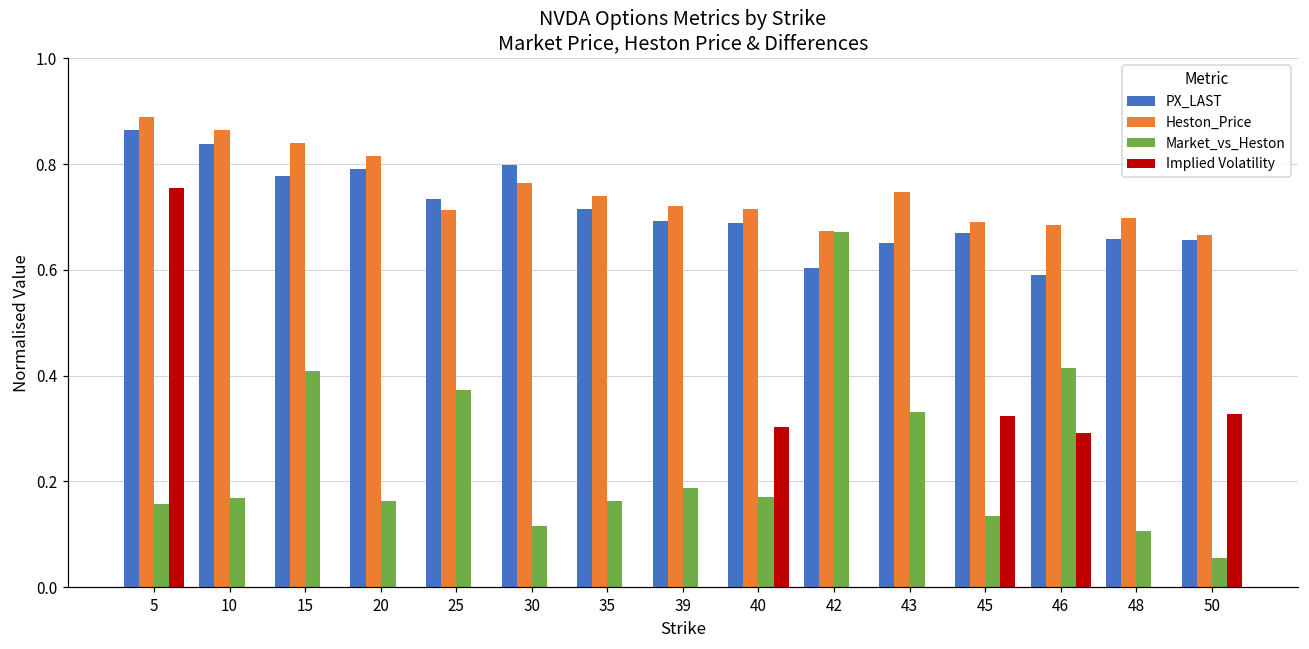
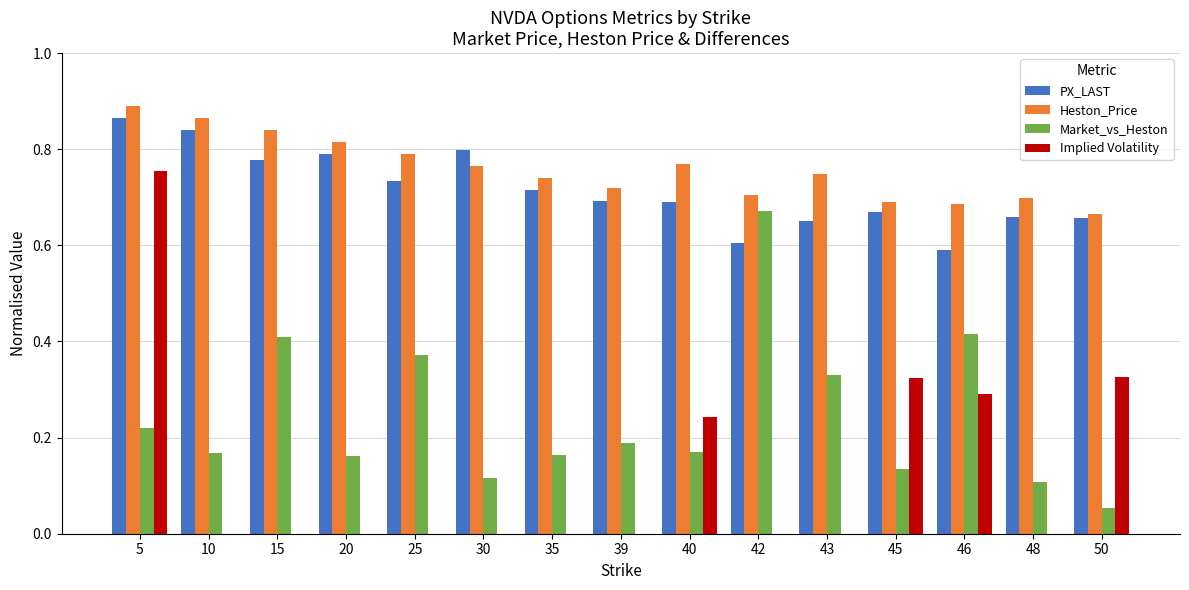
  {
    "PX_LAST": {
      "5": 0.87,
      "10": 0.84,
      "15": 0.78,
      "20": 0.79,
      "25": 0.73,
      "30": 0.80,
      "35": 0.72,
      "39": 0.69,
      "40": 0.69,
      "42": 0.60,
      "43": 0.65,
      "45": 0.67,
      "46": 0.59,
      "48": 0.66,
      "50": 0.66
    },
    "Heston_Price": {
      "5": 0.89,
      "10": 0.86,
      "15": 0.84,
      "20": 0.81,
-     "25": 0.71,
+     "25": 0.79,
      "30": 0.76,
      "35": 0.74,
      "39": 0.72,
-     "40": 0.72,
-     "42": 0.67,
+     "40": 0.77,
+     "42": 0.71,
      "43": 0.75,
      "45": 0.69,
      "46": 0.69,
      "48": 0.70,
      "50": 0.67
    },
    "Market_vs_Heston": {
-     "5": 0.16,
+     "5": 0.22,
      "10": 0.17,
      "15": 0.41,
      "20": 0.16,
      "25": 0.37,
      "30": 0.12,
      "35": 0.16,
      "39": 0.19,
      "40": 0.17,
      "42": 0.67,
      "43": 0.33,
      "45": 0.13,
      "46": 0.42,
      "48": 0.11,
      "50": 0.05
    },
    "Implied Volatility": {
      "5": 0.76,
      "10": 0.00,
      "15": 0.00,
      "20": 0.00,
      "25": 0.00,
      "30": 0.00,
      "35": 0.00,
      "39": 0.00,
-     "40": 0.30,
+     "40": 0.24,
      "42": 0.00,
      "43": 0.00,
      "45": 0.32,
      "46": 0.29,
      "48": 0.00,
      "50": 0.33
    }
  }
